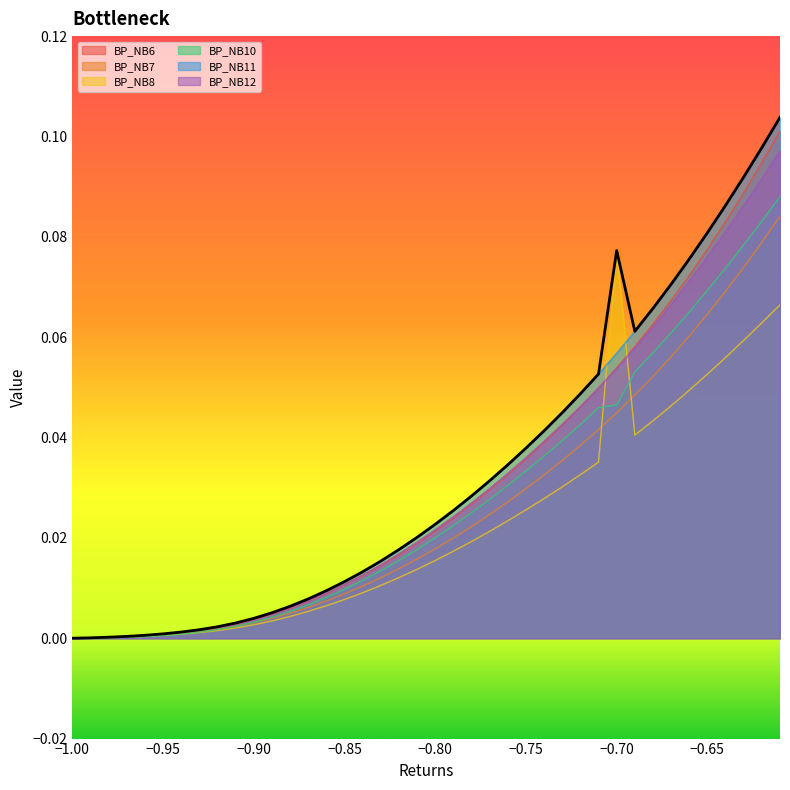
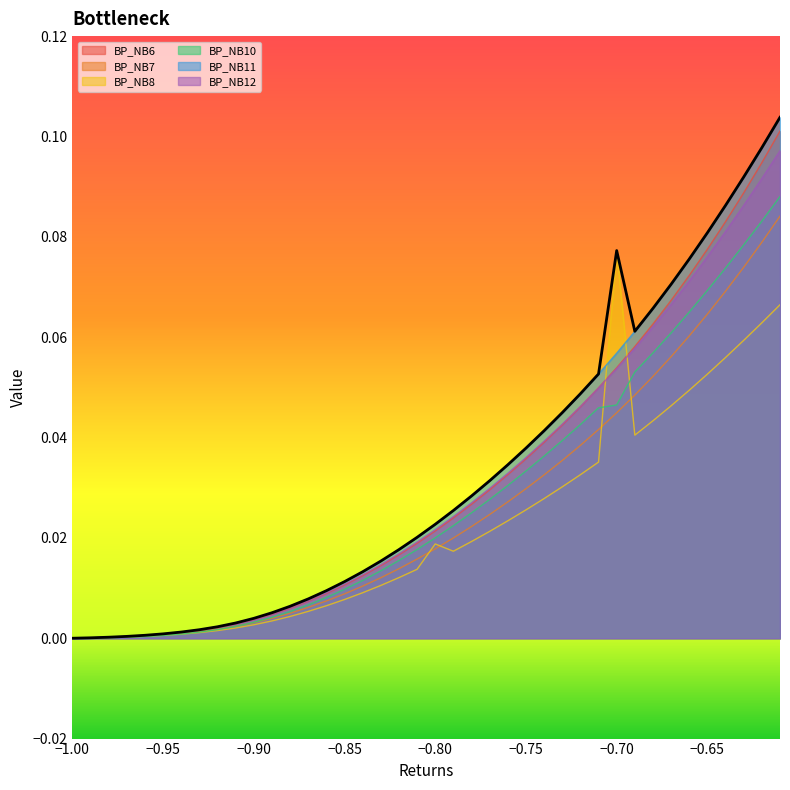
  {
    "BP_NB8": {
      "−0.85": 0.008,
-     "−0.80": 0.015,
+     "−0.80": 0.019,
      "−0.75": 0.026,
      "−0.65": 0.053
    },
    "BP_NB10": {
      "−0.85": 0.010,
      "−0.80": 0.020,
      "−0.75": 0.033,
      "−0.70": 0.046,
      "−0.65": 0.069
    },
    "BP_NB11": {
      "−0.70": 0.057
    },
    "BP_NB12": {
      "−0.65": 0.076
    }
  }
